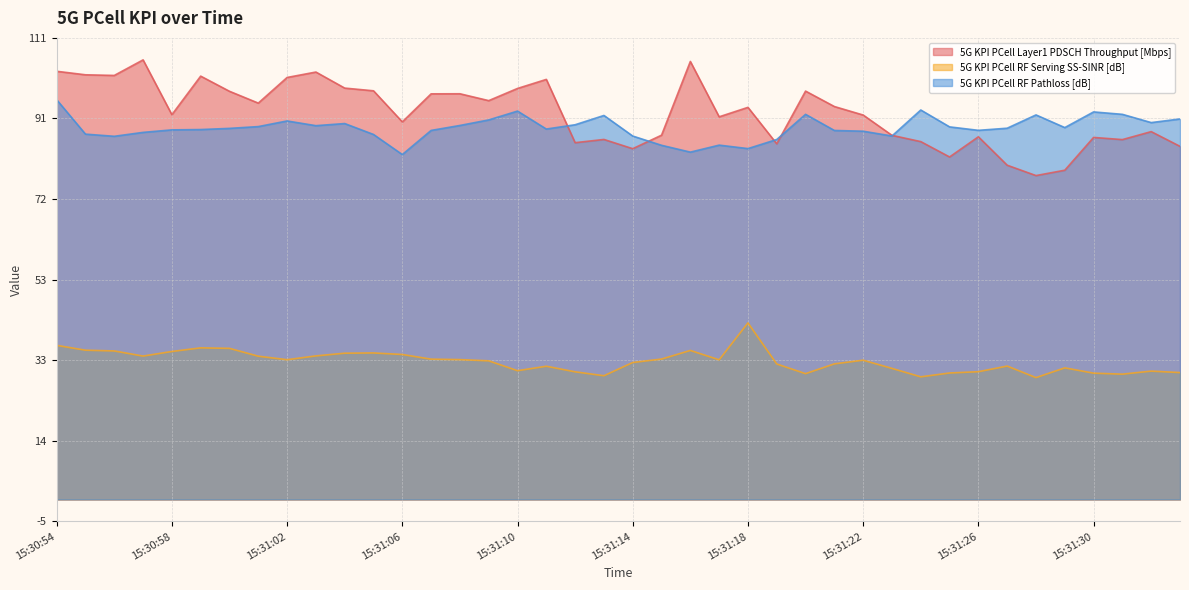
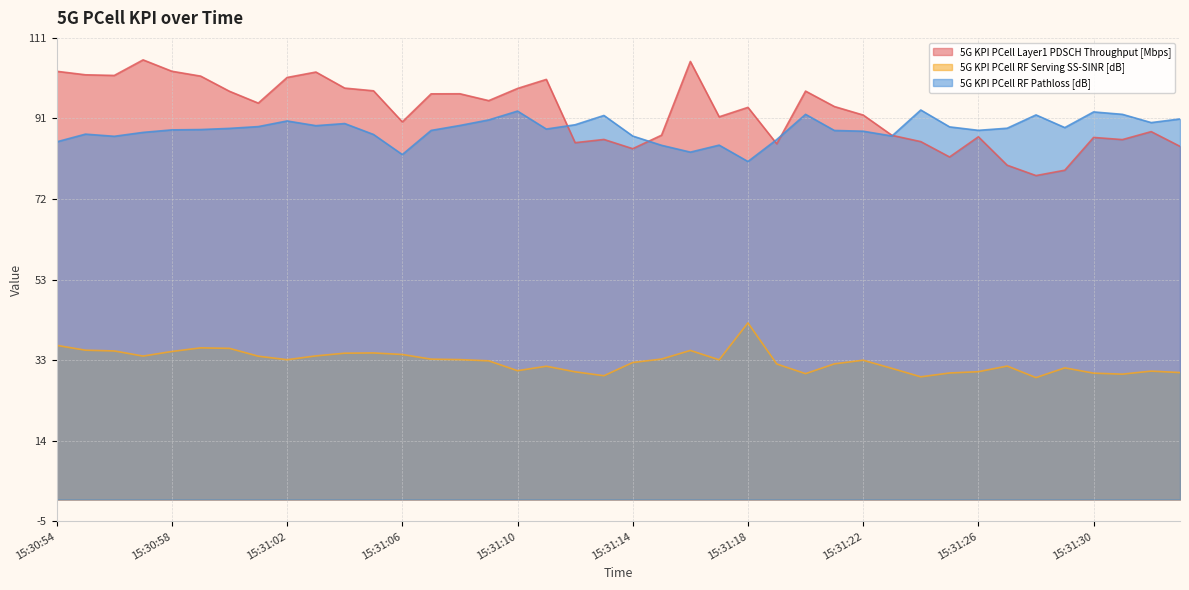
  {
    "5G KPI PCell Layer1 PDSCH Throughput [Mbps]": {
      "15:30:54": 103,
-     "15:30:58": 92,
+     "15:30:58": 103,
      "15:31:02": 101,
      "15:31:06": 91,
      "15:31:10": 99,
      "15:31:14": 84,
      "15:31:18": 94,
      "15:31:22": 92,
      "15:31:26": 87,
      "15:31:30": 87
    },
    "5G KPI PCell RF Serving SS-SINR [dB]": {
      "15:30:54": 37,
      "15:30:58": 36,
      "15:31:02": 34,
      "15:31:06": 35,
      "15:31:10": 31,
      "15:31:14": 33,
      "15:31:18": 42,
      "15:31:22": 33,
      "15:31:26": 31,
      "15:31:30": 30
    },
    "5G KPI PCell RF Pathloss [dB]": {
-     "15:30:54": 96,
+     "15:30:54": 86,
      "15:30:58": 89,
      "15:31:02": 91,
      "15:31:06": 83,
      "15:31:10": 93,
      "15:31:14": 87,
-     "15:31:18": 84,
+     "15:31:18": 81,
      "15:31:22": 88,
      "15:31:26": 89,
      "15:31:30": 93
    }
  }
